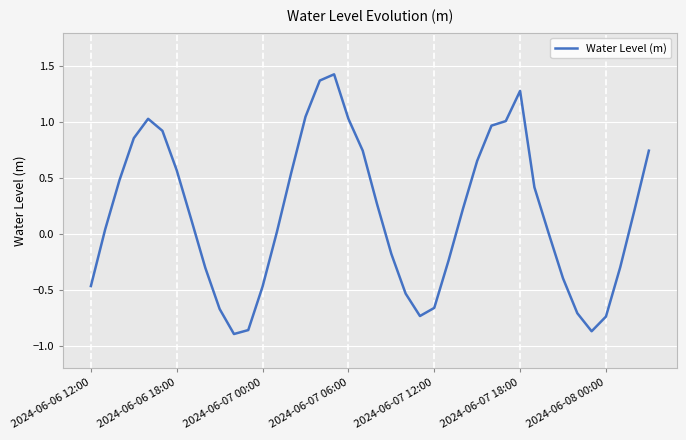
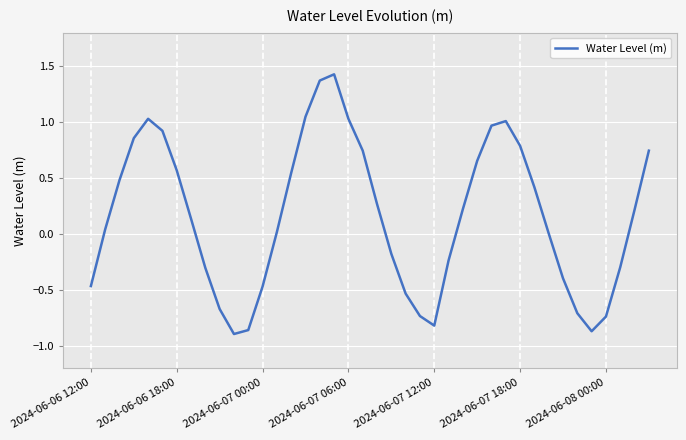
  {
    "2024-06-06 12:00": -0.46,
    "2024-06-06 18:00": 0.57,
    "2024-06-07 00:00": -0.47,
    "2024-06-07 06:00": 1.03,
-   "2024-06-07 12:00": -0.66,
-   "2024-06-07 18:00": 1.28,
+   "2024-06-07 12:00": -0.82,
+   "2024-06-07 18:00": 0.79,
    "2024-06-08 00:00": -0.74
  }
